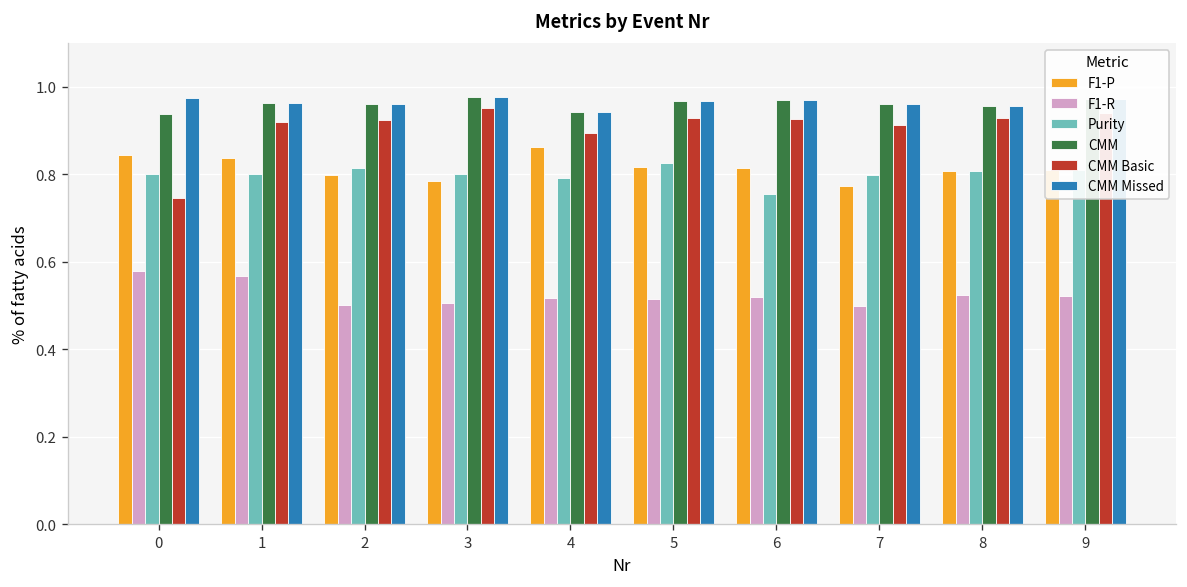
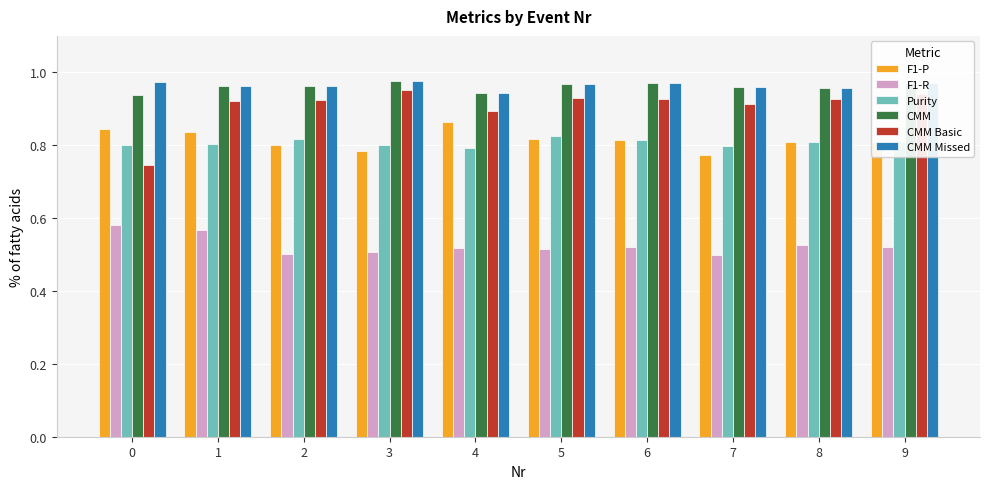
  {
    "F1-P": {
      "0": 0.85,
      "1": 0.84,
      "2": 0.80,
      "3": 0.78,
      "4": 0.86,
      "5": 0.82,
      "6": 0.81,
      "7": 0.77,
      "8": 0.81
    },
    "F1-R": {
      "0": 0.58,
      "1": 0.57,
      "2": 0.50,
      "3": 0.51,
      "4": 0.52,
      "5": 0.51,
      "6": 0.52,
      "7": 0.50,
      "8": 0.53,
      "9": 0.52
    },
    "Purity": {
      "0": 0.80,
      "1": 0.80,
      "2": 0.82,
      "3": 0.80,
      "4": 0.79,
      "5": 0.83,
-     "6": 0.76,
+     "6": 0.81,
      "7": 0.80,
      "8": 0.81
    },
    "CMM": {
      "0": 0.94,
      "1": 0.96,
      "2": 0.96,
      "3": 0.98,
      "4": 0.94,
      "5": 0.97,
      "6": 0.97,
      "7": 0.96,
      "8": 0.96
    },
    "CMM Basic": {
      "0": 0.75,
      "1": 0.92,
      "2": 0.92,
      "3": 0.95,
      "4": 0.90,
      "5": 0.93,
      "6": 0.93,
      "7": 0.91,
      "8": 0.93
    },
    "CMM Missed": {
      "0": 0.97,
      "1": 0.96,
      "2": 0.96,
      "3": 0.98,
      "4": 0.94,
      "5": 0.97,
      "6": 0.97,
      "7": 0.96,
      "8": 0.96
    }
  }
